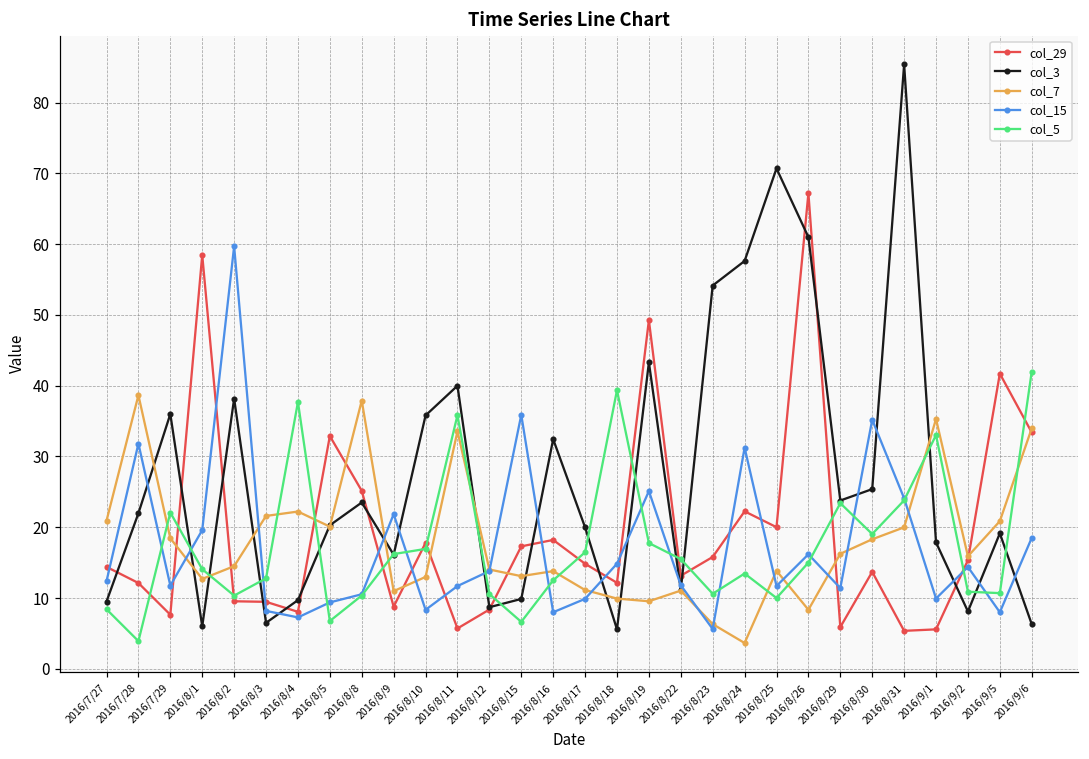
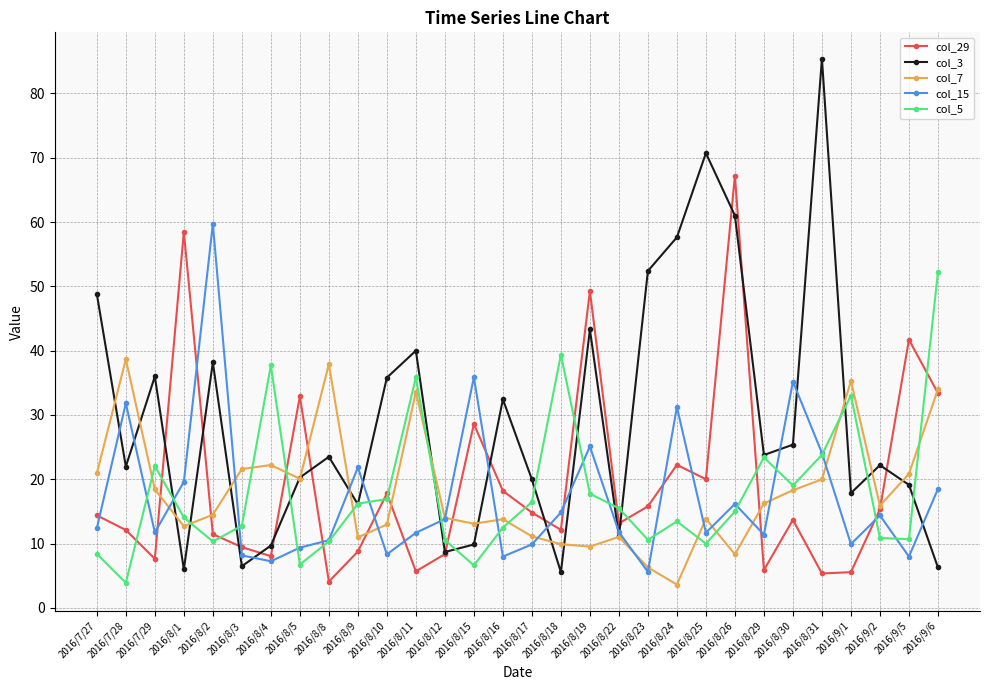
  {
    "col_29": {
      "2016/7/27": 14,
      "2016/7/28": 12,
      "2016/7/29": 8,
      "2016/8/1": 58,
-     "2016/8/2": 10,
+     "2016/8/2": 11,
      "2016/8/3": 9,
      "2016/8/4": 8,
      "2016/8/5": 33,
-     "2016/8/8": 25,
+     "2016/8/8": 4,
      "2016/8/9": 9,
      "2016/8/10": 18,
      "2016/8/11": 6,
-     "2016/8/15": 17,
+     "2016/8/15": 29,
      "2016/8/16": 18,
      "2016/8/17": 15,
      "2016/8/18": 12,
      "2016/8/19": 49,
      "2016/8/22": 13,
      "2016/8/23": 16,
      "2016/8/24": 22,
      "2016/8/25": 20,
      "2016/8/26": 67,
      "2016/8/29": 6,
      "2016/8/30": 14,
      "2016/8/31": 5,
      "2016/9/1": 6,
      "2016/9/2": 15,
      "2016/9/5": 42,
      "2016/9/6": 33
    },
    "col_3": {
-     "2016/7/27": 10,
+     "2016/7/27": 49,
      "2016/7/28": 22,
      "2016/7/29": 36,
      "2016/8/1": 6,
      "2016/8/2": 38,
      "2016/8/3": 6,
      "2016/8/4": 10,
      "2016/8/8": 24,
      "2016/8/10": 36,
      "2016/8/11": 40,
      "2016/8/15": 10,
      "2016/8/16": 32,
      "2016/8/17": 20,
      "2016/8/18": 6,
      "2016/8/19": 43,
-     "2016/8/23": 54,
+     "2016/8/23": 52,
      "2016/8/24": 58,
      "2016/8/25": 71,
      "2016/8/26": 61,
      "2016/8/30": 25,
      "2016/8/31": 85,
      "2016/9/1": 18,
-     "2016/9/2": 8,
+     "2016/9/2": 22,
      "2016/9/5": 19,
      "2016/9/6": 6
    },
    "col_7": {
      "2016/7/27": 21,
      "2016/7/28": 39,
      "2016/7/29": 18,
      "2016/8/1": 13,
      "2016/8/2": 15,
      "2016/8/3": 22,
      "2016/8/4": 22,
      "2016/8/8": 38,
      "2016/8/9": 11,
      "2016/8/10": 13,
      "2016/8/11": 34,
      "2016/8/15": 13,
      "2016/8/16": 14,
      "2016/8/17": 11,
      "2016/8/18": 10,
      "2016/8/19": 10,
      "2016/8/23": 6,
      "2016/8/24": 4,
      "2016/8/25": 14,
      "2016/8/26": 8,
      "2016/8/29": 16,
      "2016/8/30": 18,
      "2016/8/31": 20,
      "2016/9/1": 35,
      "2016/9/2": 16,
      "2016/9/5": 21,
      "2016/9/6": 34
    },
    "col_15": {
      "2016/7/27": 12,
      "2016/7/28": 32,
      "2016/7/29": 12,
      "2016/8/1": 20,
      "2016/8/2": 60,
      "2016/8/3": 8,
      "2016/8/4": 7,
      "2016/8/5": 9,
      "2016/8/9": 22,
      "2016/8/10": 8,
      "2016/8/11": 12,
      "2016/8/15": 36,
      "2016/8/16": 8,
      "2016/8/17": 10,
      "2016/8/18": 15,
      "2016/8/19": 25,
      "2016/8/22": 12,
      "2016/8/23": 6,
      "2016/8/24": 31,
      "2016/8/25": 12,
      "2016/8/26": 16,
      "2016/8/29": 11,
      "2016/8/30": 35,
      "2016/9/1": 10,
      "2016/9/2": 14,
      "2016/9/5": 8,
      "2016/9/6": 19
    },
    "col_5": {
      "2016/7/27": 8,
      "2016/7/28": 4,
      "2016/7/29": 22,
      "2016/8/1": 14,
      "2016/8/2": 10,
      "2016/8/3": 13,
      "2016/8/4": 38,
      "2016/8/5": 7,
      "2016/8/10": 17,
      "2016/8/11": 36,
      "2016/8/12": 11,
      "2016/8/15": 7,
      "2016/8/16": 13,
      "2016/8/17": 16,
      "2016/8/18": 39,
      "2016/8/19": 18,
      "2016/8/22": 16,
      "2016/8/23": 11,
      "2016/8/24": 13,
      "2016/8/25": 10,
      "2016/8/26": 15,
      "2016/8/30": 19,
      "2016/9/1": 33,
      "2016/9/2": 11,
      "2016/9/5": 11,
-     "2016/9/6": 42
+     "2016/9/6": 52
    }
  }
